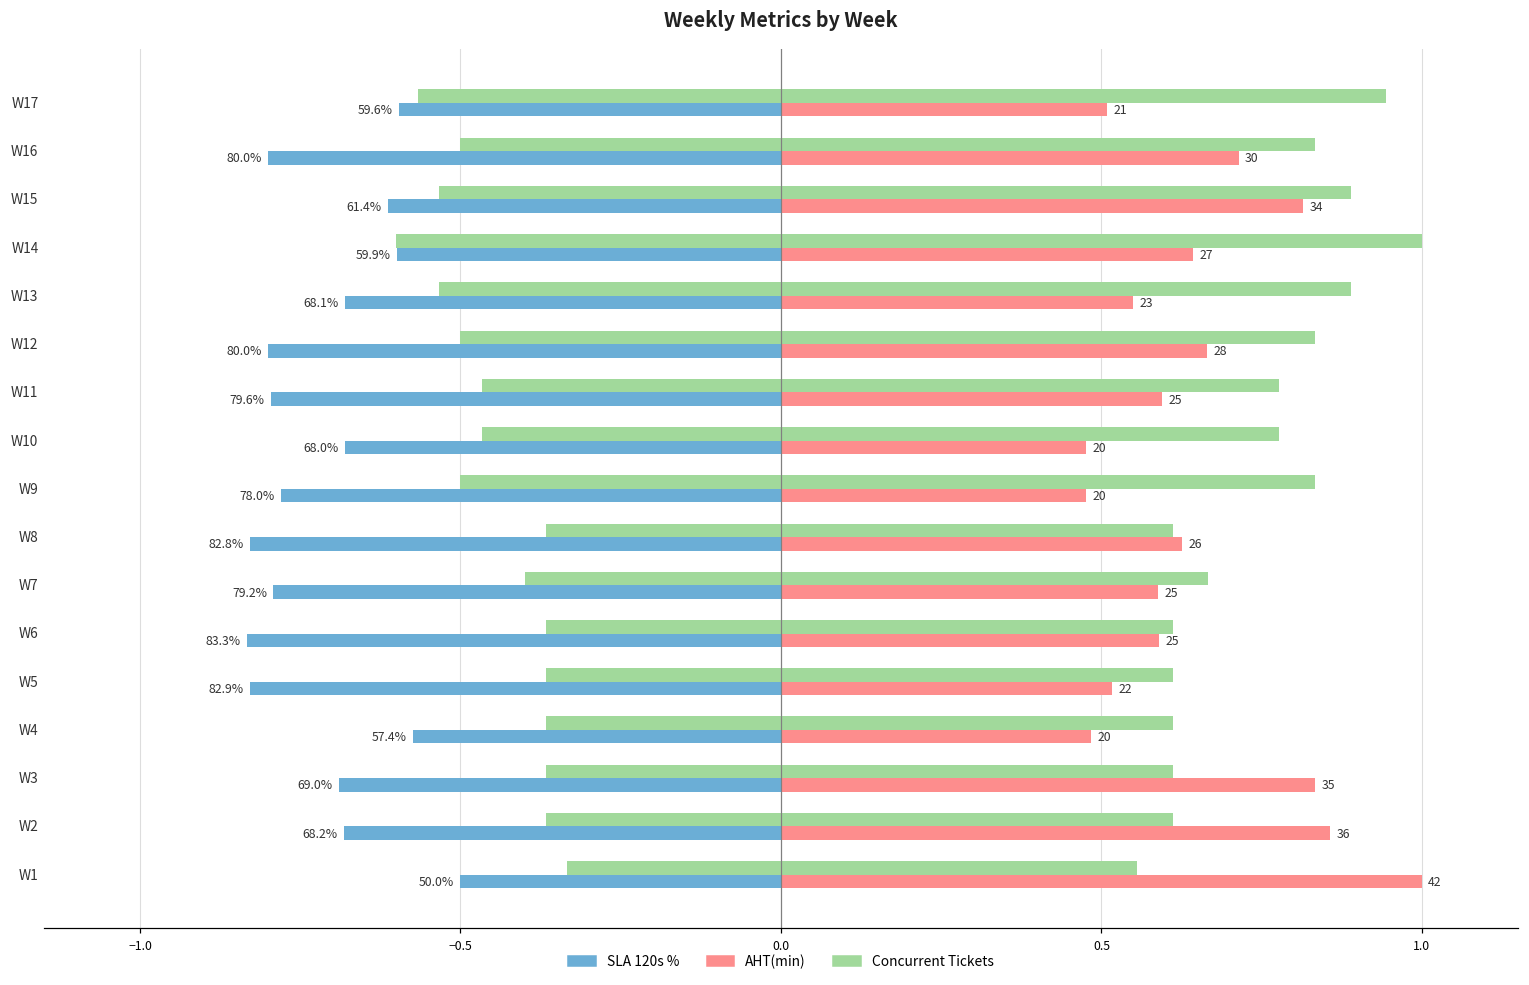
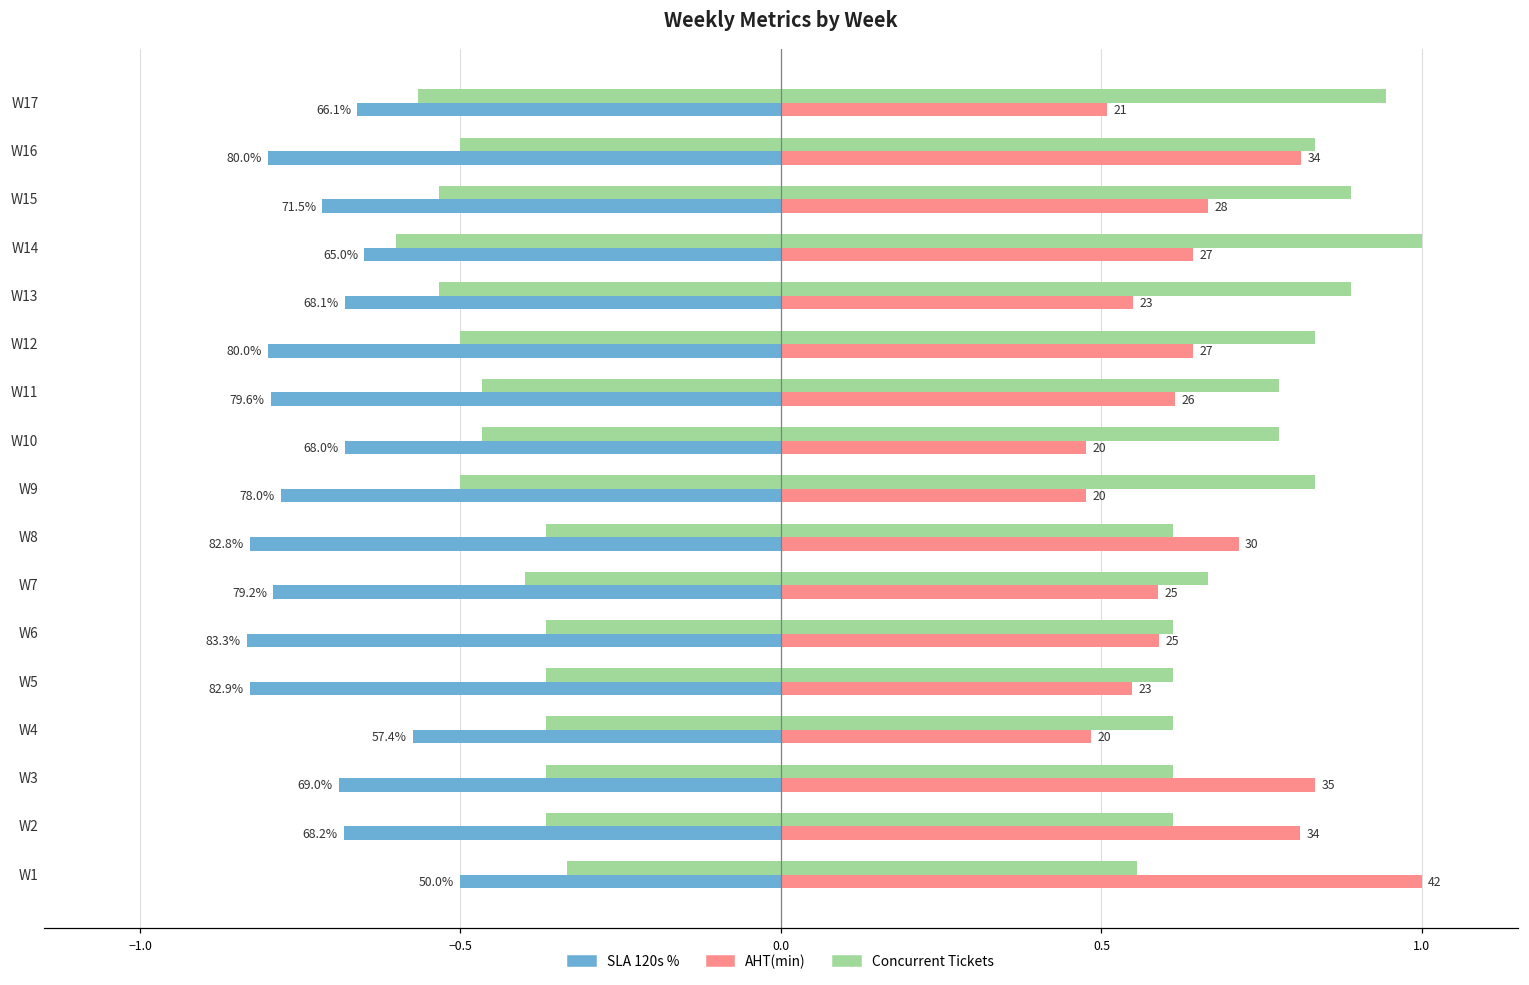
  {
    "SLA 120s %": {
-     "W17": "59.6%",
-     "W15": "61.4%",
-     "W14": "59.9%"
+     "W17": "66.1%",
+     "W15": "71.5%",
+     "W14": "65.0%"
    },
    "AHT(min)": {
-     "W16": "30",
-     "W15": "34",
-     "W12": "28",
-     "W11": "25",
-     "W8": "26",
-     "W5": "22",
-     "W2": "36"
+     "W16": "34",
+     "W15": "28",
+     "W12": "27",
+     "W11": "26",
+     "W8": "30",
+     "W5": "23",
+     "W2": "34"
    }
  }
